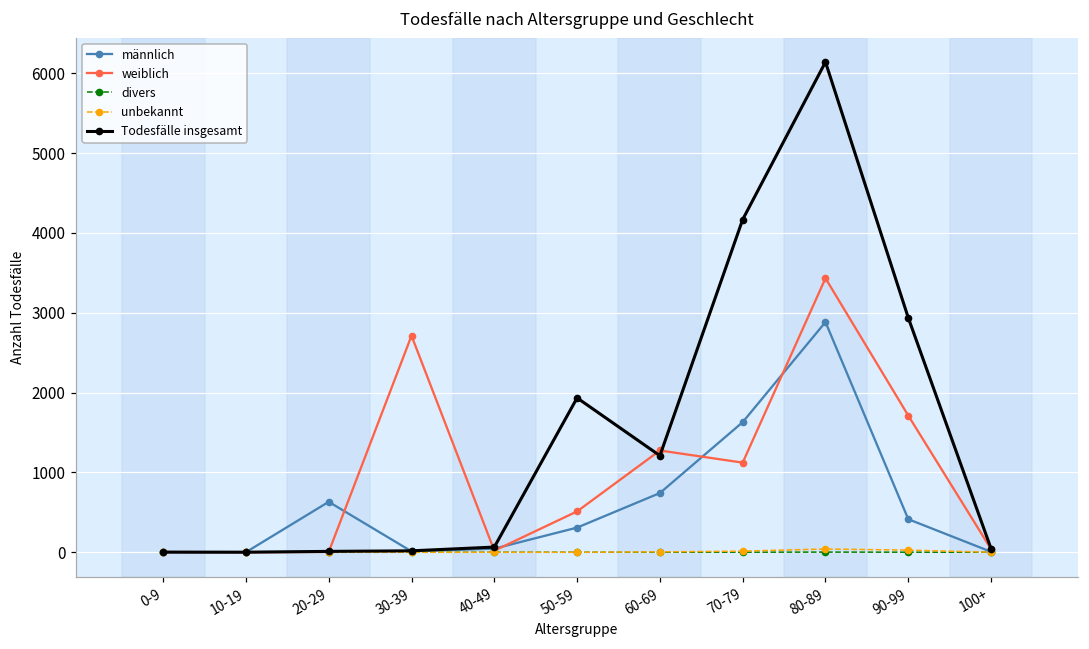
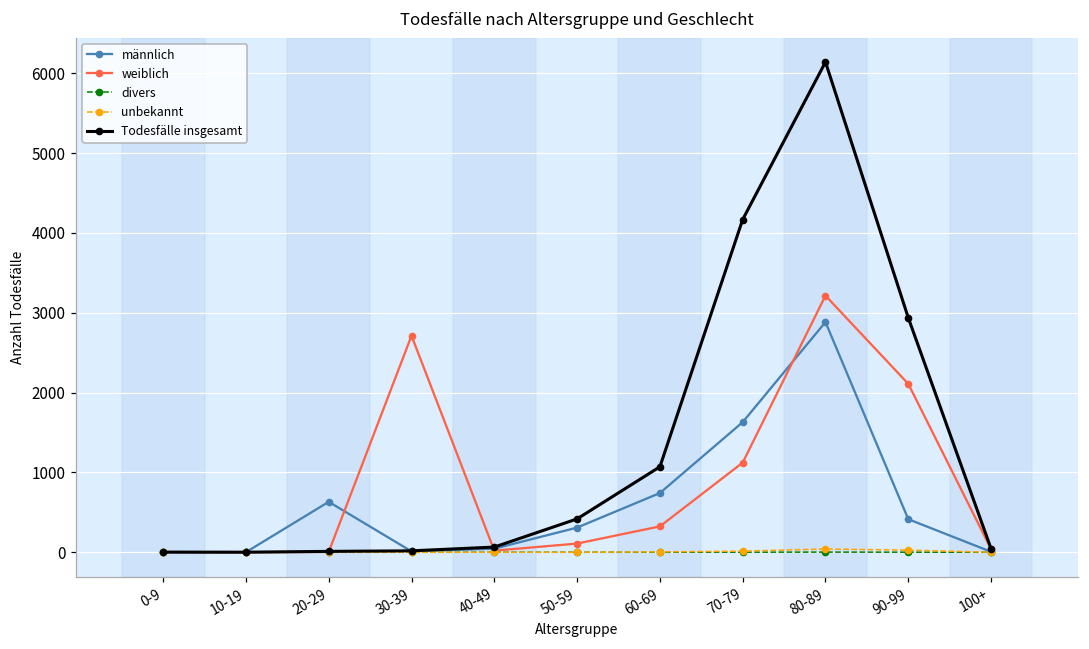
  {
    "männlich": {
      "20-29": 600,
      "50-59": 300,
      "60-69": 700,
      "70-79": 1600,
      "80-89": 2900,
      "90-99": 400
    },
    "weiblich": {
      "30-39": 2700,
-     "50-59": 500,
-     "60-69": 1300,
+     "50-59": 100,
+     "60-69": 300,
      "70-79": 1100,
-     "80-89": 3400,
-     "90-99": 1700
+     "80-89": 3200,
+     "90-99": 2100
    },
    "divers": {
      "80-89": 0
    },
    "unbekannt": {
      "80-89": 0
    },
    "Todesfälle insgesamt": {
-     "50-59": 1900,
-     "60-69": 1200,
+     "50-59": 400,
+     "60-69": 1100,
      "70-79": 4200,
      "80-89": 6100,
      "90-99": 2900
    }
  }
